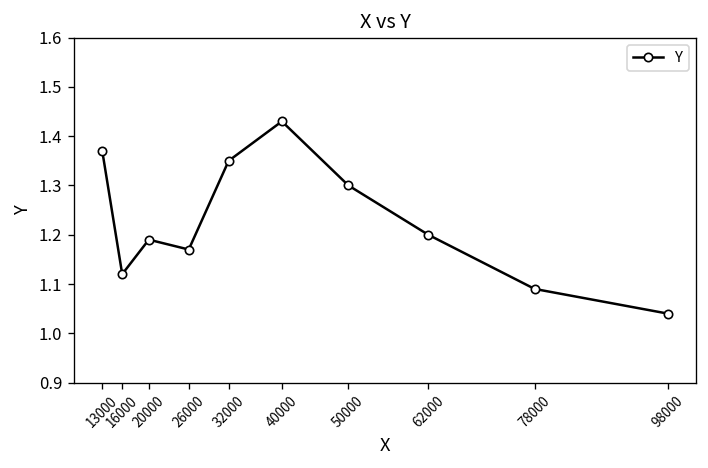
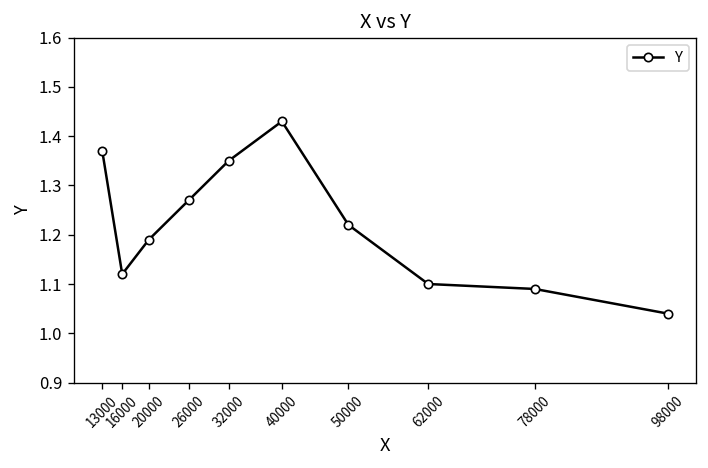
  {
    "13000": 1.37,
    "16000": 1.12,
    "20000": 1.19,
-   "26000": 1.17,
+   "26000": 1.27,
    "32000": 1.35,
    "40000": 1.43,
-   "50000": 1.30,
-   "62000": 1.2,
+   "50000": 1.22,
+   "62000": 1.1,
    "78000": 1.09,
    "98000": 1.04
  }
